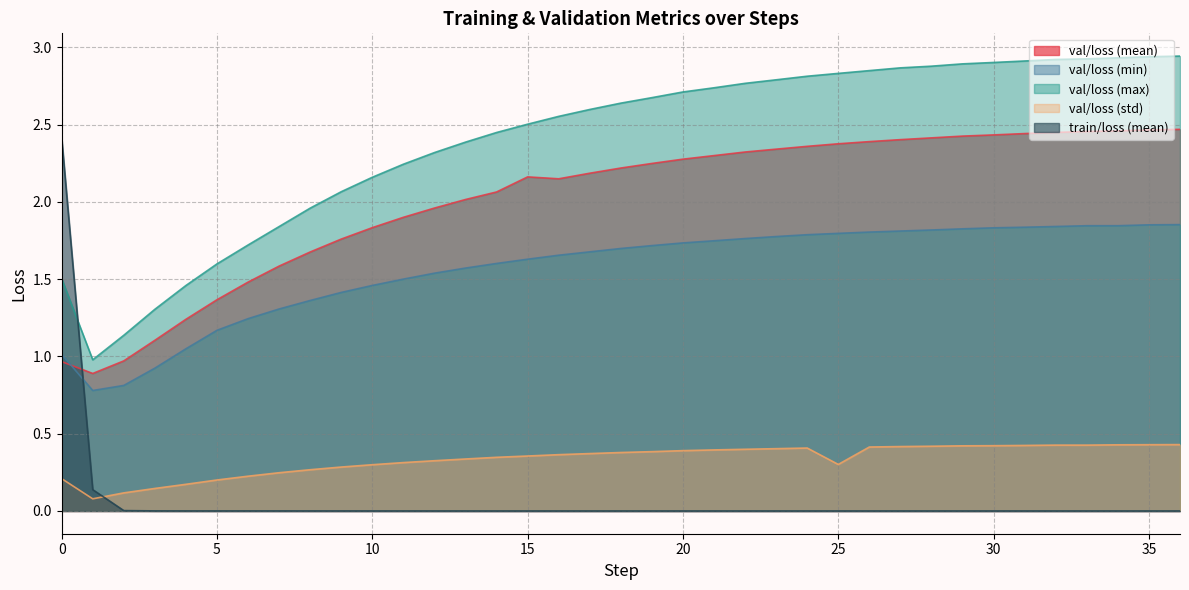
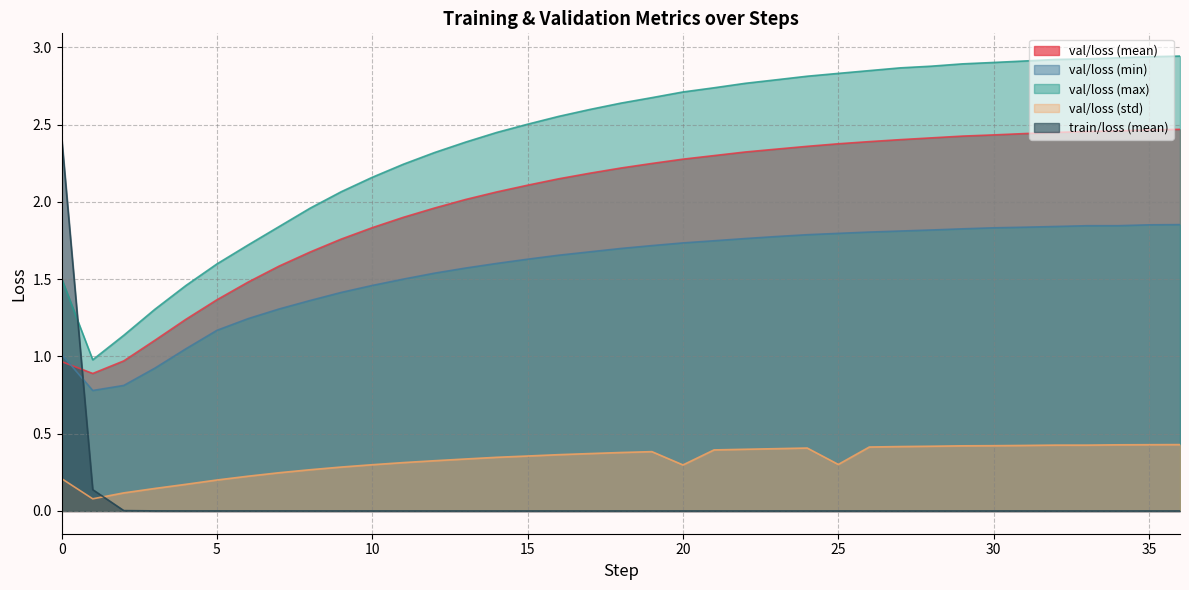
  {
    "val/loss (mean)": {
      "0": 0.97,
      "5": 1.37,
      "10": 1.83,
-     "15": 2.16,
+     "15": 2.11,
      "20": 2.28,
      "25": 2.38,
      "30": 2.43
    },
    "val/loss (std)": {
      "0": 0.21,
      "5": 0.20,
      "10": 0.30,
      "15": 0.36,
-     "20": 0.39,
+     "20": 0.30,
      "25": 0.30,
      "30": 0.42,
      "35": 0.43
    },
    "train/loss (mean)": {
      "0": 2.41,
      "5": 0.00,
      "10": 0.00,
      "15": 0.00,
      "20": 0.00,
      "25": 0.00,
      "30": 0.00,
      "35": 0.00
    }
  }
